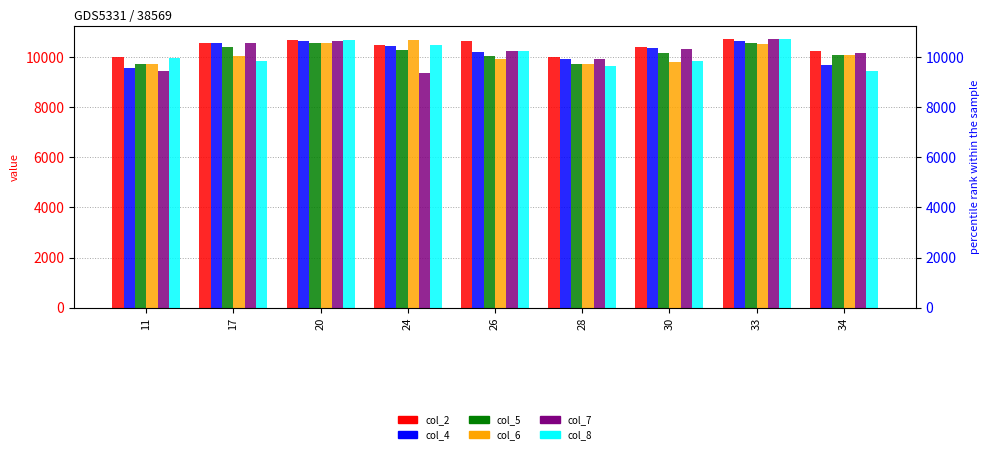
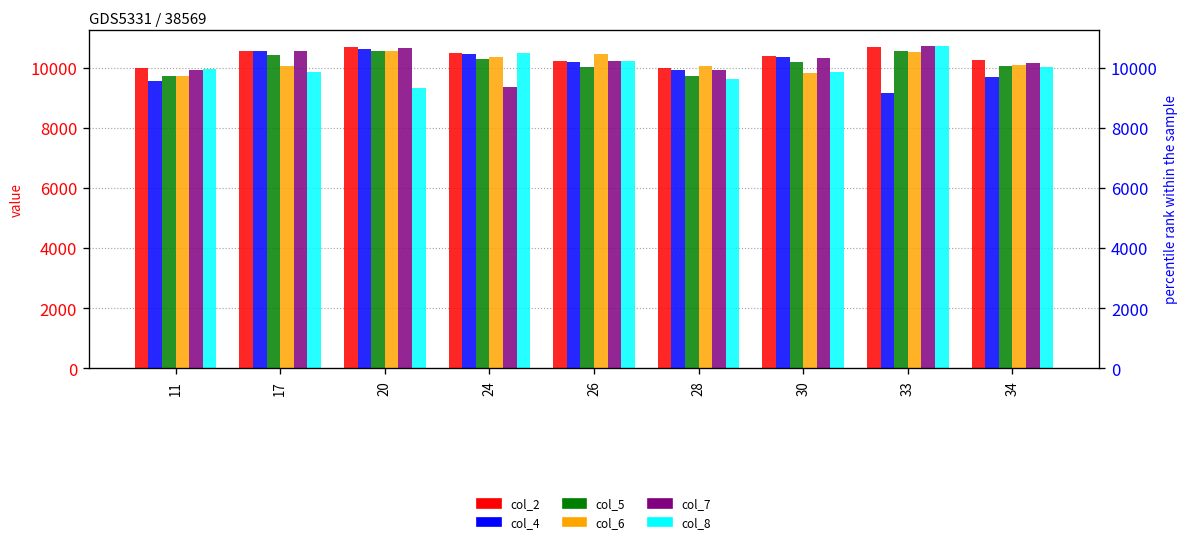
  {
    "col_2": {
      "11": 10000,
      "17": 10600,
      "20": 10700,
      "24": 10500,
-     "26": 10600,
+     "26": 10200,
      "28": 10000,
      "30": 10400,
      "33": 10700,
      "34": 10200
    },
    "col_4": {
      "11": 9600,
      "17": 10600,
      "20": 10600,
      "24": 10500,
      "26": 10200,
      "28": 9900,
      "30": 10400,
-     "33": 10700,
+     "33": 9100,
      "34": 9700
    },
    "col_5": {
      "11": 9700,
      "17": 10400,
      "20": 10600,
      "24": 10300,
      "26": 10000,
      "28": 9700,
      "30": 10200,
      "33": 10600,
      "34": 10100
    },
    "col_6": {
      "11": 9700,
      "17": 10100,
      "20": 10600,
-     "24": 10700,
-     "26": 9900,
-     "28": 9700,
+     "24": 10300,
+     "26": 10500,
+     "28": 10100,
      "30": 9800,
      "33": 10500,
      "34": 10100
    },
    "col_7": {
-     "11": 9400,
+     "11": 9900,
      "17": 10500,
      "20": 10700,
      "24": 9400,
      "26": 10200,
      "28": 9900,
      "30": 10300,
      "33": 10700,
      "34": 10200
    },
    "col_8": {
      "11": 10000,
      "17": 9900,
-     "20": 10700,
+     "20": 9300,
      "24": 10500,
      "26": 10200,
      "28": 9600,
      "30": 9900,
      "33": 10700,
-     "34": 9500
+     "34": 10000
    }
  }
